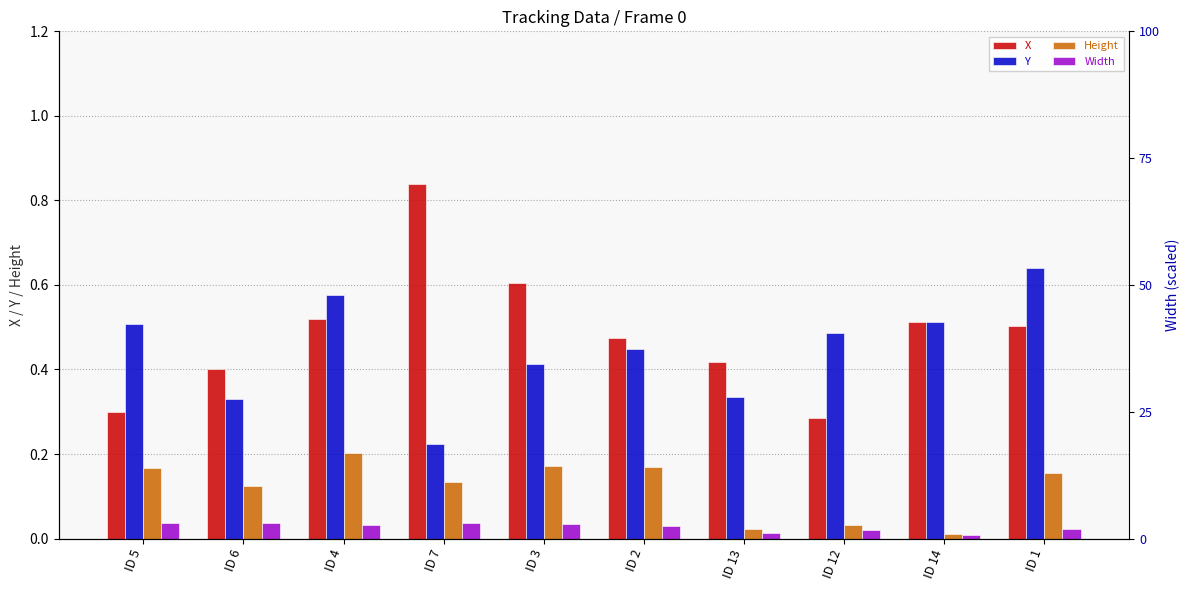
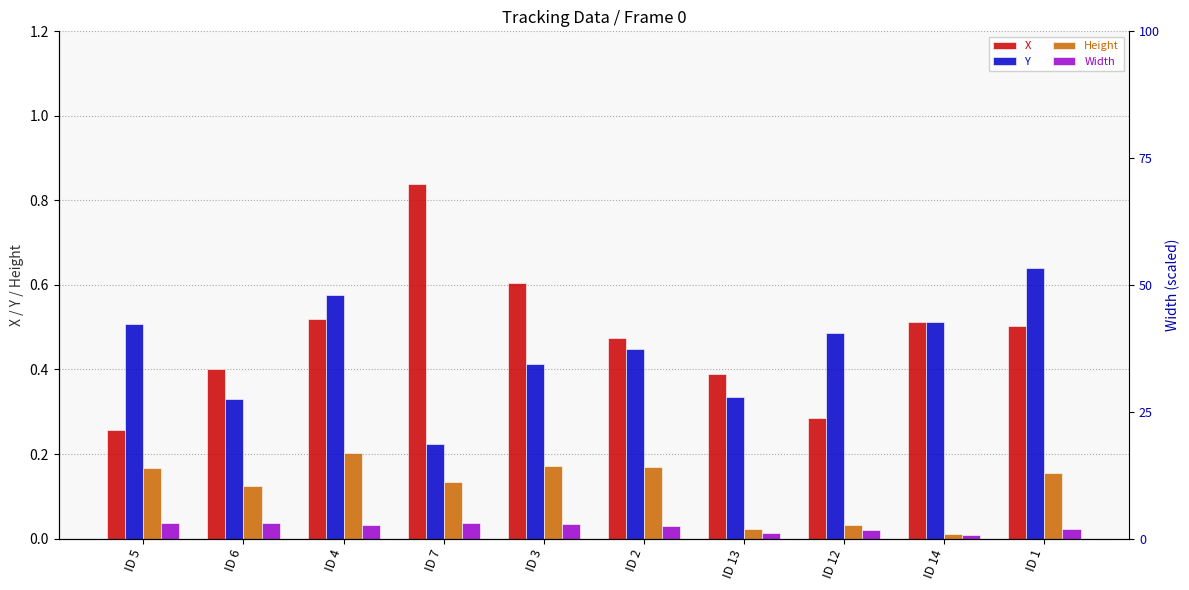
  {
    "X": {
-     "ID 5": 0.30,
+     "ID 5": 0.26,
      "ID 6": 0.40,
      "ID 4": 0.52,
      "ID 7": 0.84,
      "ID 3": 0.61,
      "ID 2": 0.47,
-     "ID 13": 0.42,
+     "ID 13": 0.39,
      "ID 12": 0.29,
      "ID 14": 0.51,
      "ID 1": 0.50
    },
    "Y": {
      "ID 5": 0.51,
      "ID 6": 0.33,
      "ID 4": 0.58,
      "ID 7": 0.22,
      "ID 3": 0.41,
      "ID 2": 0.45,
      "ID 13": 0.33,
      "ID 12": 0.49,
      "ID 14": 0.51,
      "ID 1": 0.64
    },
    "Height": {
      "ID 5": 0.17,
      "ID 6": 0.12,
      "ID 4": 0.20,
      "ID 7": 0.13,
      "ID 3": 0.17,
      "ID 2": 0.17,
      "ID 13": 0.02,
      "ID 12": 0.03,
      "ID 14": 0.01,
      "ID 1": 0.16
    },
    "Width": {
      "ID 5": 0.04,
      "ID 6": 0.04,
      "ID 4": 0.03,
      "ID 7": 0.04,
      "ID 3": 0.03,
      "ID 2": 0.03,
      "ID 13": 0.01,
      "ID 12": 0.02,
      "ID 14": 0.01,
      "ID 1": 0.02
    }
  }
